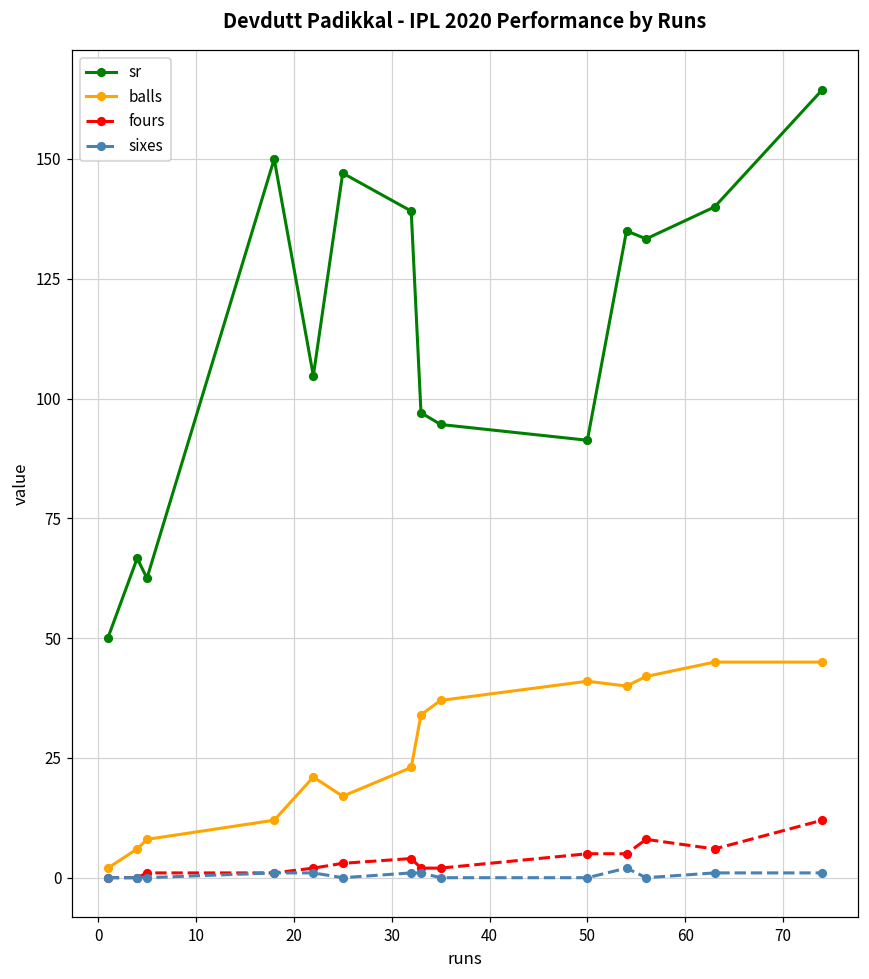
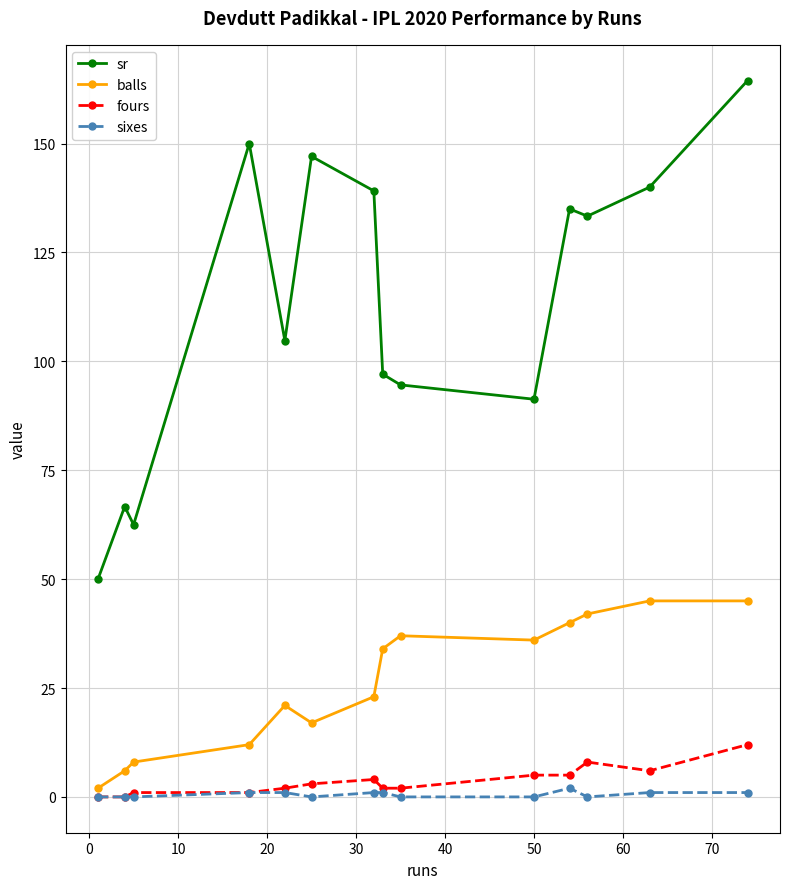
  {
    "sr": {
      "50": 91
    },
    "balls": {
-     "50": 41
+     "50": 36
    },
    "fours": {
      "50": 5
    },
    "sixes": {
      "50": 0
    }
  }
